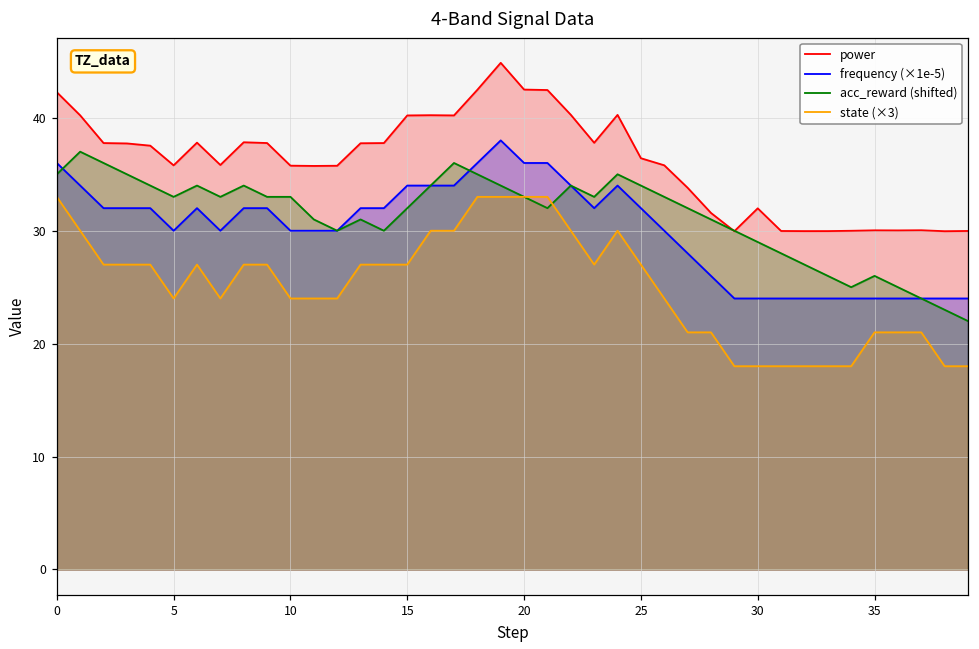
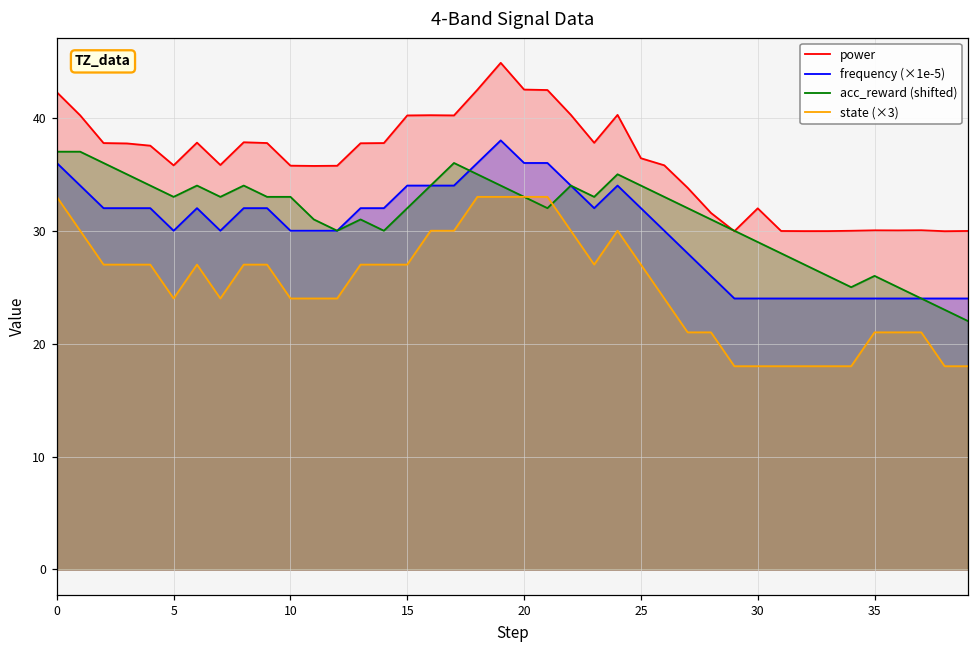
  {
    "power": {
      "0": 42.3,
      "5": 35.8,
      "10": 35.8,
      "15": 40.2,
      "20": 42.5,
      "25": 36.4,
      "30": 32.0,
      "35": 30.0
    },
    "frequency (×1e-5)": {
      "0": 36.0,
      "5": 30.0,
      "10": 30.0,
      "15": 34.0,
      "20": 36.0,
      "25": 32.0,
      "30": 24.0,
      "35": 24.0
    },
    "acc_reward (shifted)": {
-     "0": 35.0,
+     "0": 37.0,
      "5": 33.0,
      "10": 33.0,
      "15": 32.0,
      "25": 34.0,
      "30": 29.0,
      "35": 26.0
    },
    "state (×3)": {
      "0": 33.0,
      "5": 24.0,
      "10": 24.0,
      "15": 27.0,
      "25": 27.0,
      "30": 18.0,
      "35": 21.0
    }
  }
